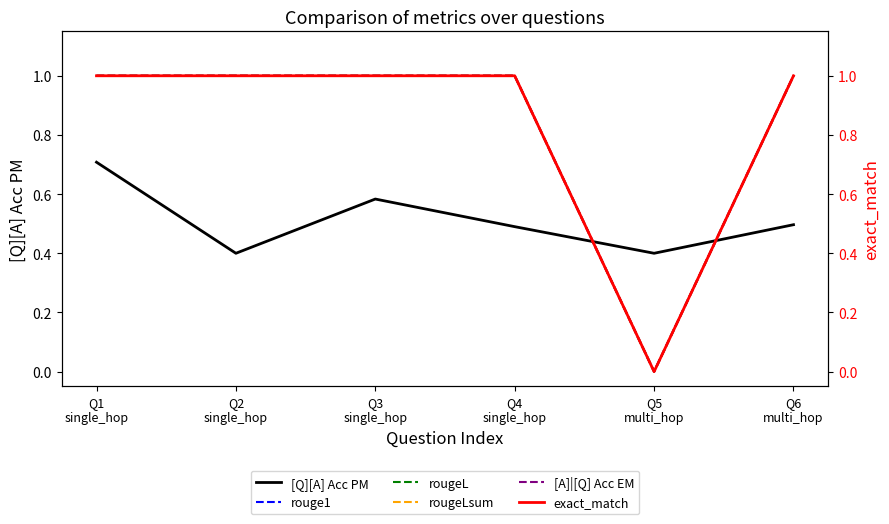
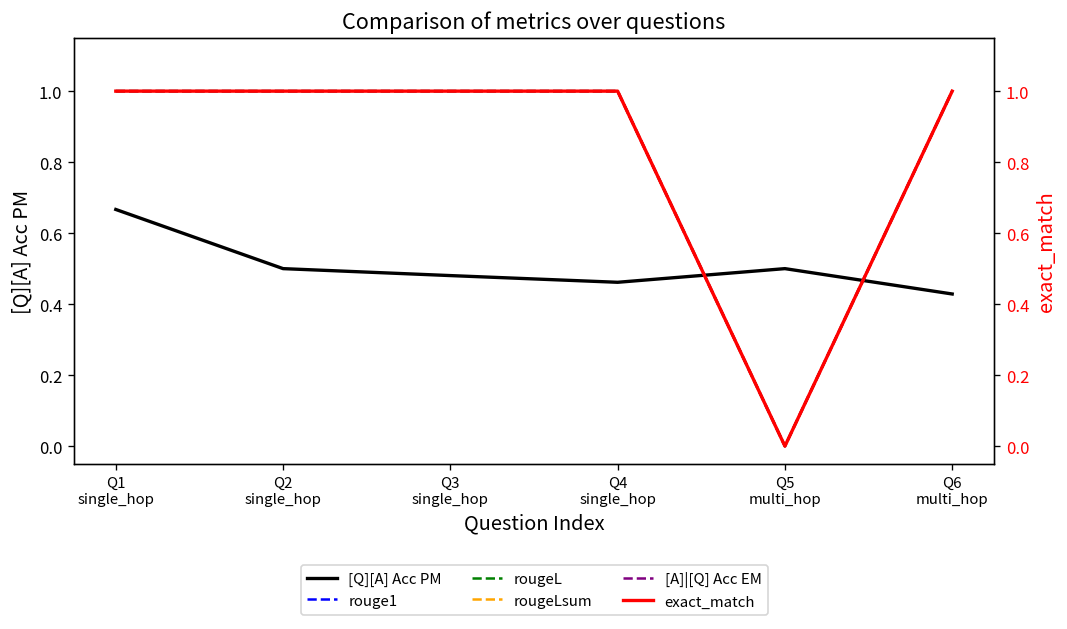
  {
    "[Q][A] Acc PM": {
-     "Q1 single_hop": 0.71,
-     "Q2 single_hop": 0.4,
-     "Q3 single_hop": 0.58,
-     "Q4 single_hop": 0.49,
-     "Q5 multi_hop": 0.4,
-     "Q6 multi_hop": 0.50
+     "Q1 single_hop": 0.67,
+     "Q2 single_hop": 0.5,
+     "Q3 single_hop": 0.48,
+     "Q4 single_hop": 0.46,
+     "Q5 multi_hop": 0.5,
+     "Q6 multi_hop": 0.43
    },
    "exact_match": {
      "Q1 single_hop": 1.00,
      "Q2 single_hop": 1.00,
      "Q3 single_hop": 1.00,
      "Q4 single_hop": 1.00,
      "Q5 multi_hop": 0.00,
      "Q6 multi_hop": 1.00
    }
  }
